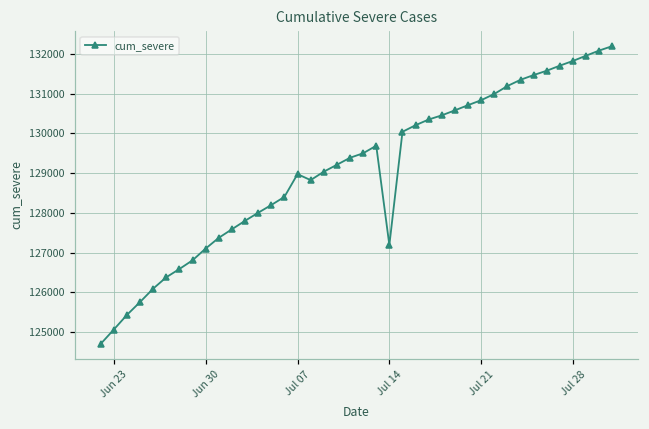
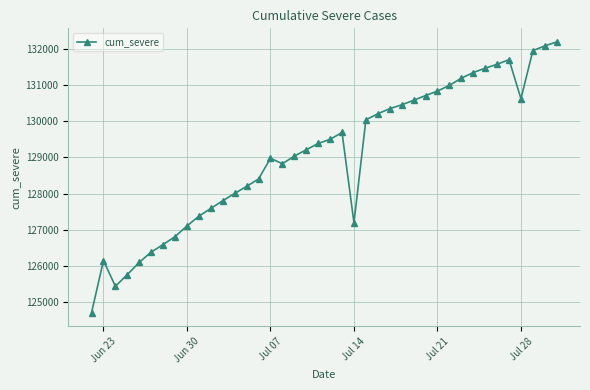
  {
-   "Jun 23": 125100,
+   "Jun 23": 126100,
    "Jun 30": 127100,
    "Jul 07": 129000,
    "Jul 14": 127200,
    "Jul 21": 130800,
-   "Jul 28": 131800
+   "Jul 28": 130600
  }
